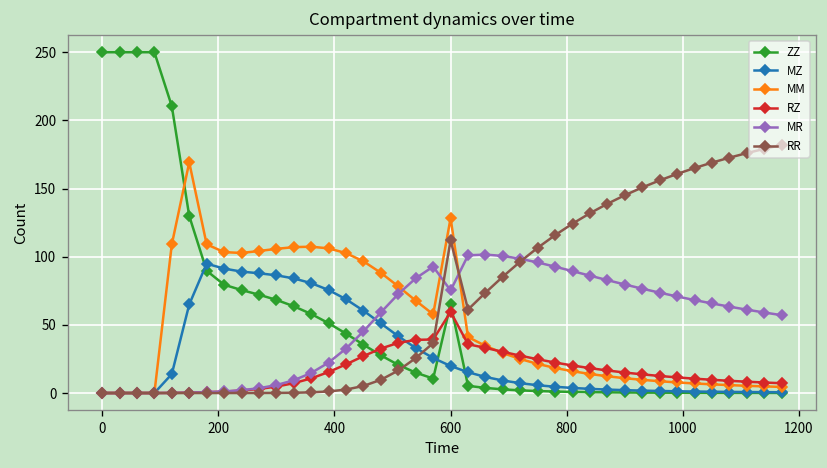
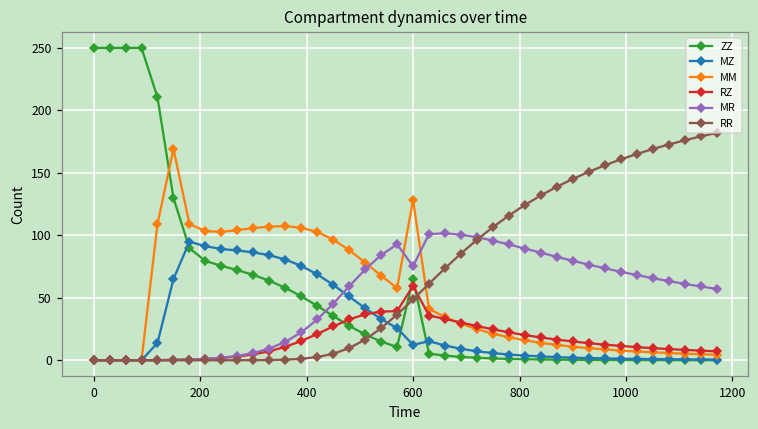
  {
    "ZZ": {
      "0": 250,
      "600": 65
    },
    "MZ": {
-     "600": 20
+     "600": 12
    },
    "MM": {
      "600": 128
    },
    "RZ": {
      "600": 60
    },
    "MR": {
      "600": 75
    },
    "RR": {
-     "600": 112
+     "600": 49
    }
  }
